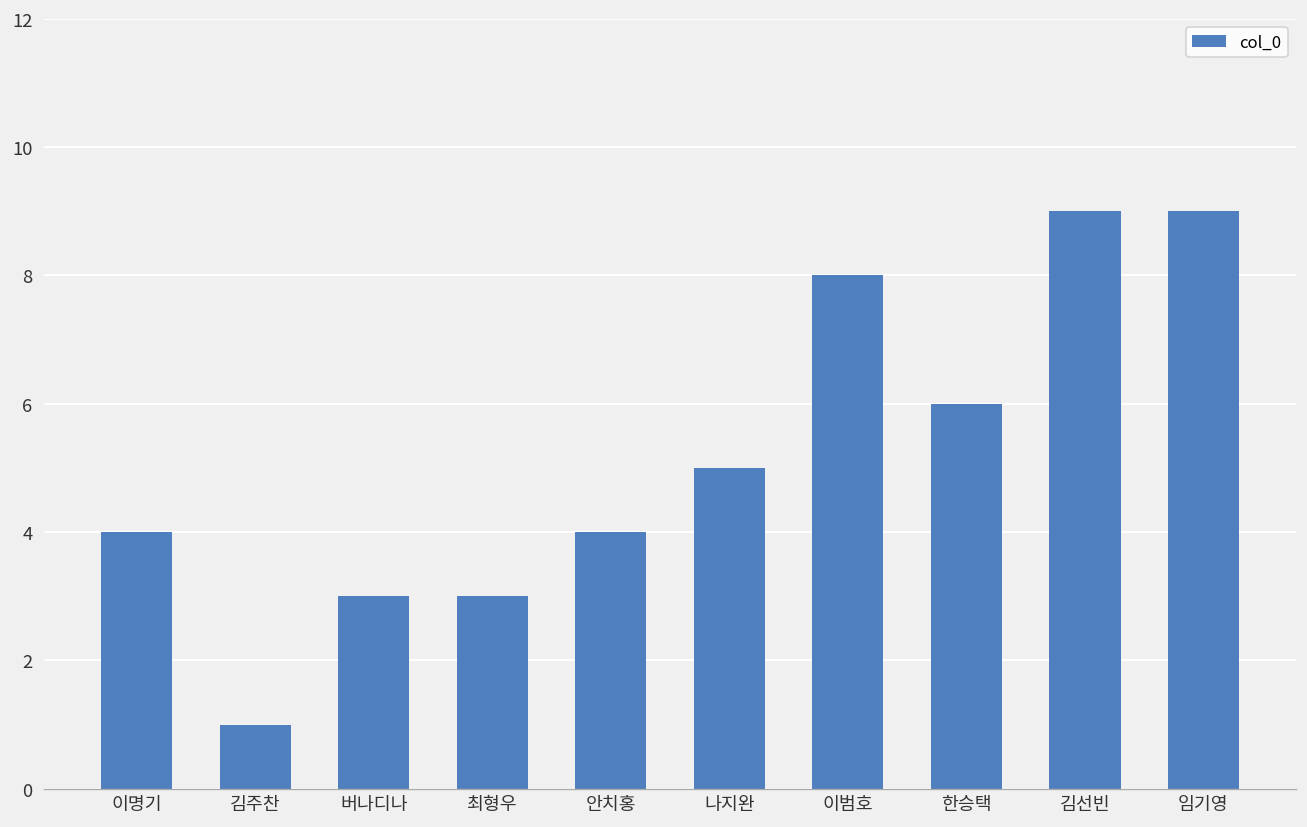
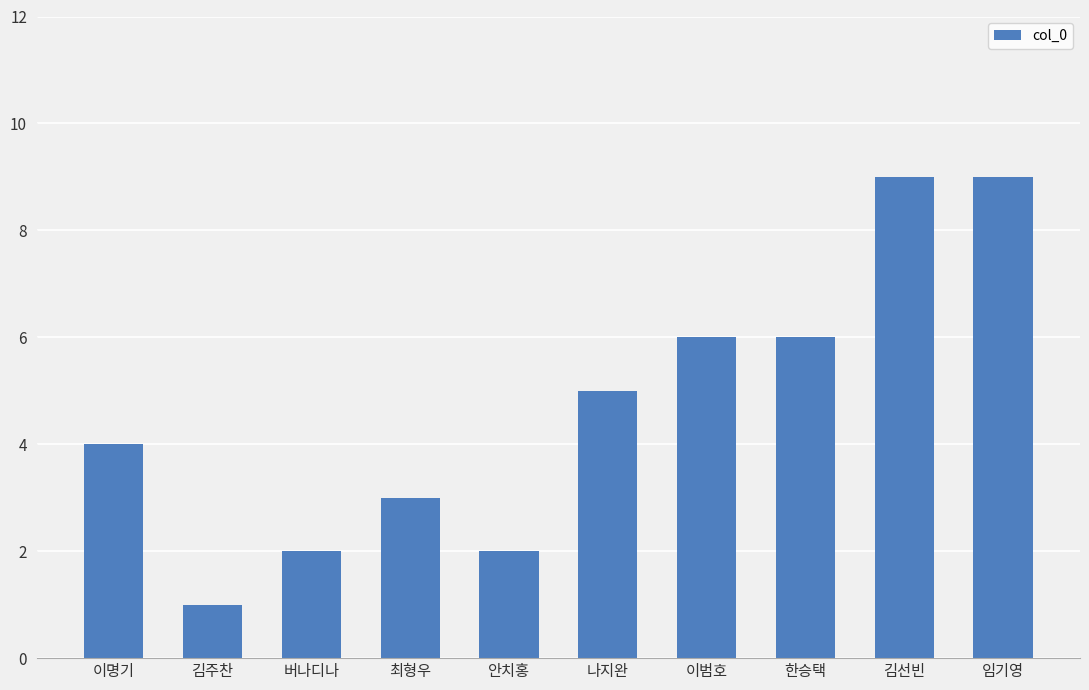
  {
    "이명기": 4,
    "김주찬": 1,
-   "버나디나": 3,
+   "버나디나": 2,
    "최형우": 3,
-   "안치홍": 4,
+   "안치홍": 2,
    "나지완": 5,
-   "이범호": 8,
+   "이범호": 6,
    "한승택": 6,
    "김선빈": 9,
    "임기영": 9
  }
